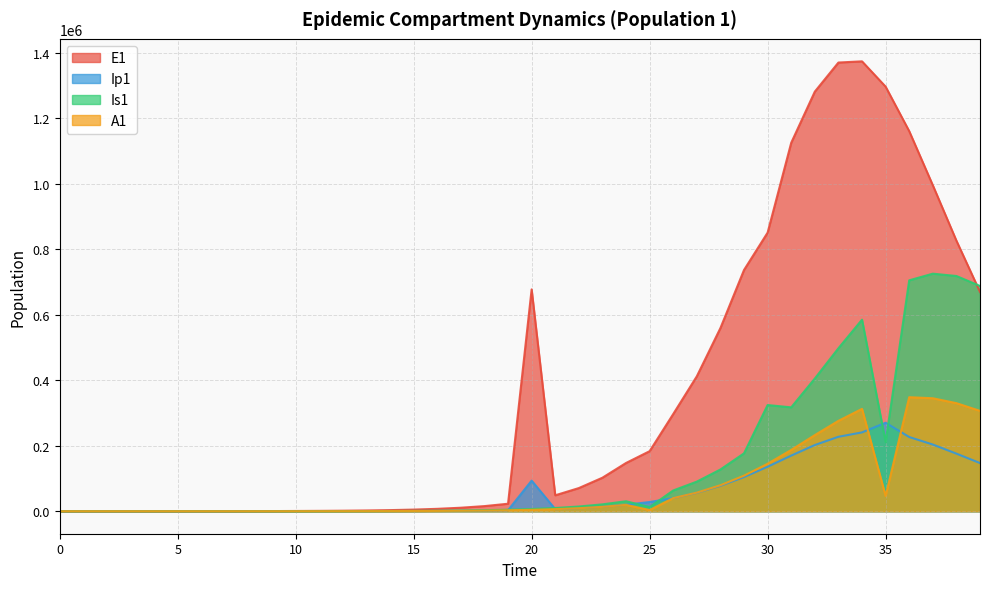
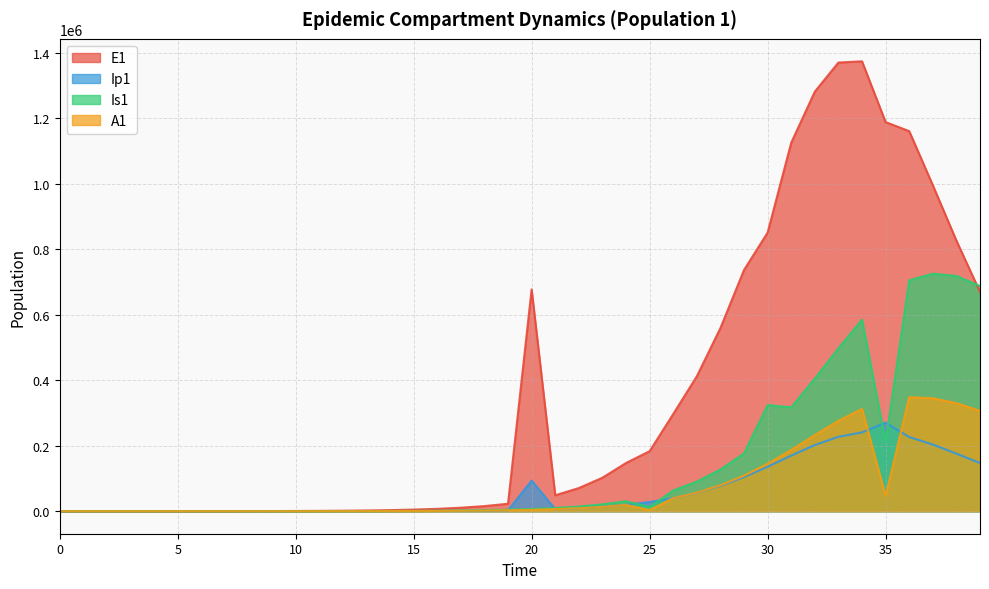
  {
    "E1": {
      "20": 680000,
      "25": 180000,
      "30": 850000,
-     "35": 1300000
+     "35": 1190000
    },
    "Ip1": {
      "20": 90000,
      "25": 30000,
      "30": 140000,
      "35": 270000
    },
    "Is1": {
      "25": 10000,
      "30": 320000,
      "35": 210000
    },
    "A1": {
      "25": 0,
      "30": 140000,
      "35": 50000
    }
  }
